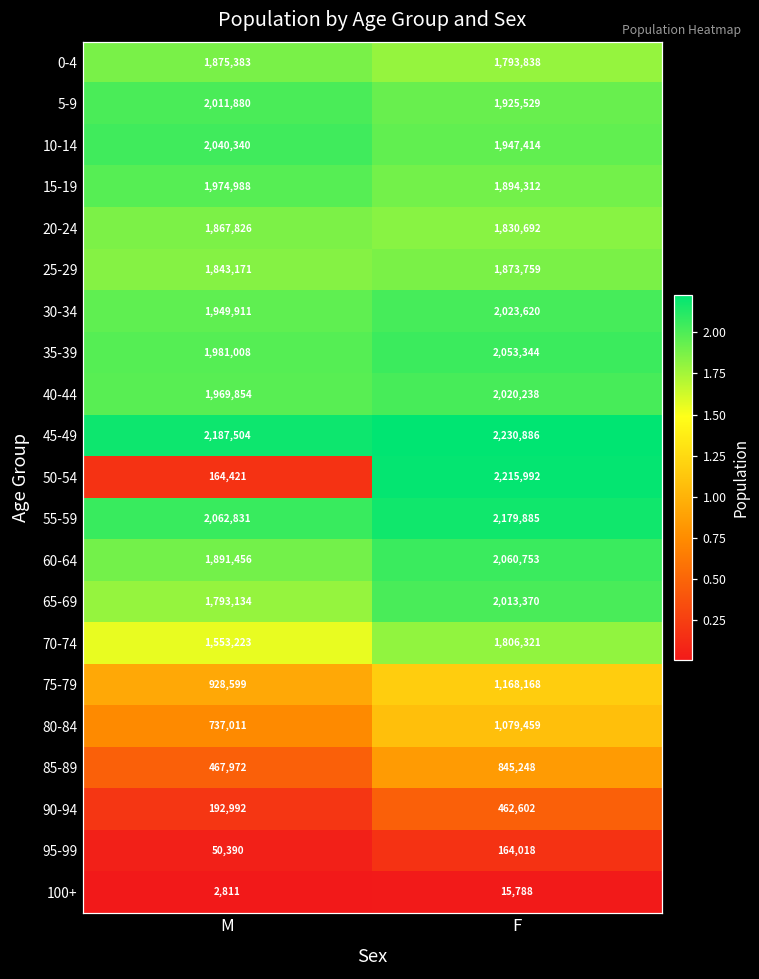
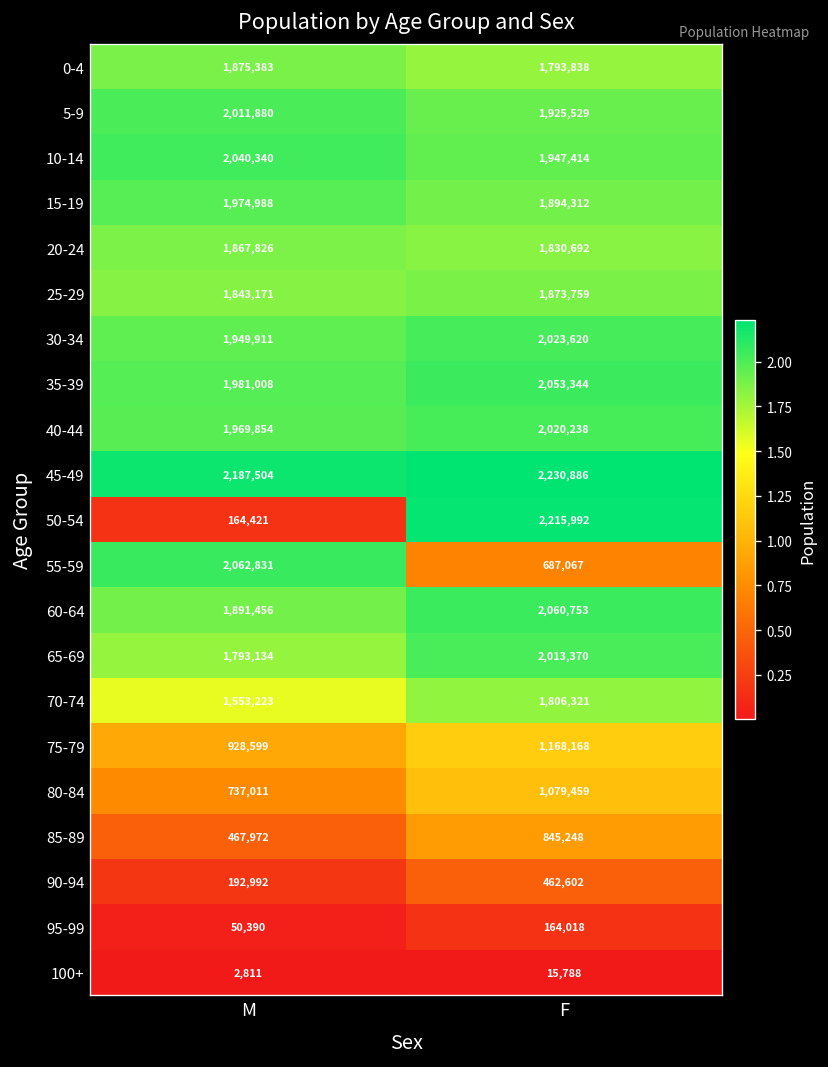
  {
    "0-4": {
      "M": "1,875,383",
      "F": "1,793,838"
    },
    "5-9": {
      "M": "2,011,880",
      "F": "1,925,529"
    },
    "10-14": {
      "M": "2,040,340",
      "F": "1,947,414"
    },
    "15-19": {
      "M": "1,974,988",
      "F": "1,894,312"
    },
    "20-24": {
      "M": "1,867,826",
      "F": "1,830,692"
    },
    "25-29": {
      "M": "1,843,171",
      "F": "1,873,759"
    },
    "30-34": {
      "M": "1,949,911",
      "F": "2,023,620"
    },
    "35-39": {
      "M": "1,981,008",
      "F": "2,053,344"
    },
    "40-44": {
      "M": "1,969,854",
      "F": "2,020,238"
    },
    "45-49": {
      "M": "2,187,504",
      "F": "2,230,886"
    },
    "50-54": {
      "M": "164,421",
      "F": "2,215,992"
    },
    "55-59": {
      "M": "2,062,831",
-     "F": "2,179,885"
+     "F": "687,067"
    },
    "60-64": {
      "M": "1,891,456",
      "F": "2,060,753"
    },
    "65-69": {
      "M": "1,793,134",
      "F": "2,013,370"
    },
    "70-74": {
      "M": "1,553,223",
      "F": "1,806,321"
    },
    "75-79": {
      "M": "928,599",
      "F": "1,168,168"
    },
    "80-84": {
      "M": "737,011",
      "F": "1,079,459"
    },
    "85-89": {
      "M": "467,972",
      "F": "845,248"
    },
    "90-94": {
      "M": "192,992",
      "F": "462,602"
    },
    "95-99": {
      "M": "50,390",
      "F": "164,018"
    },
    "100+": {
      "M": "2,811",
      "F": "15,788"
    }
  }
